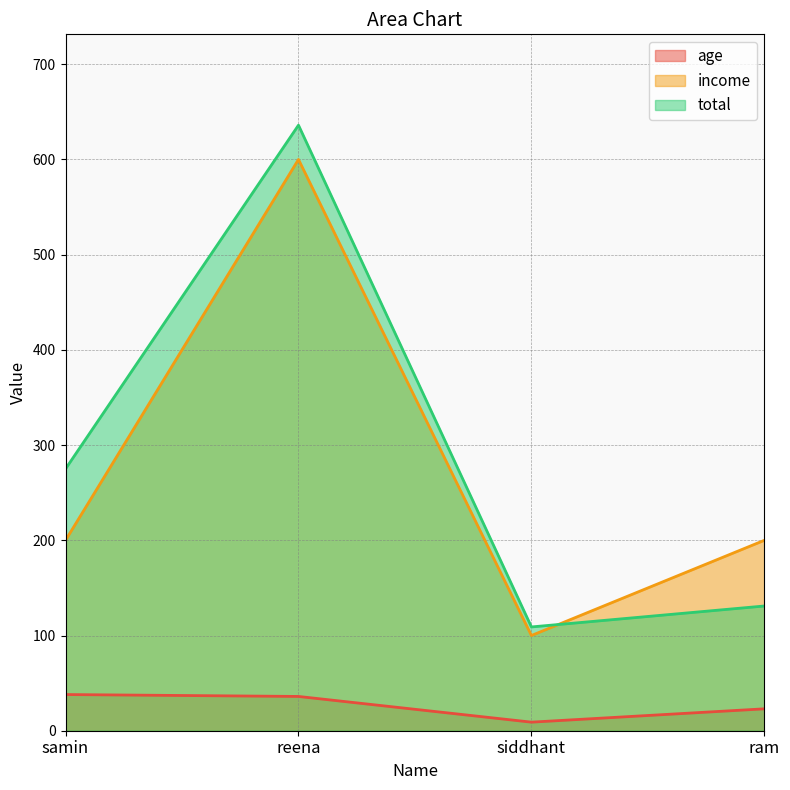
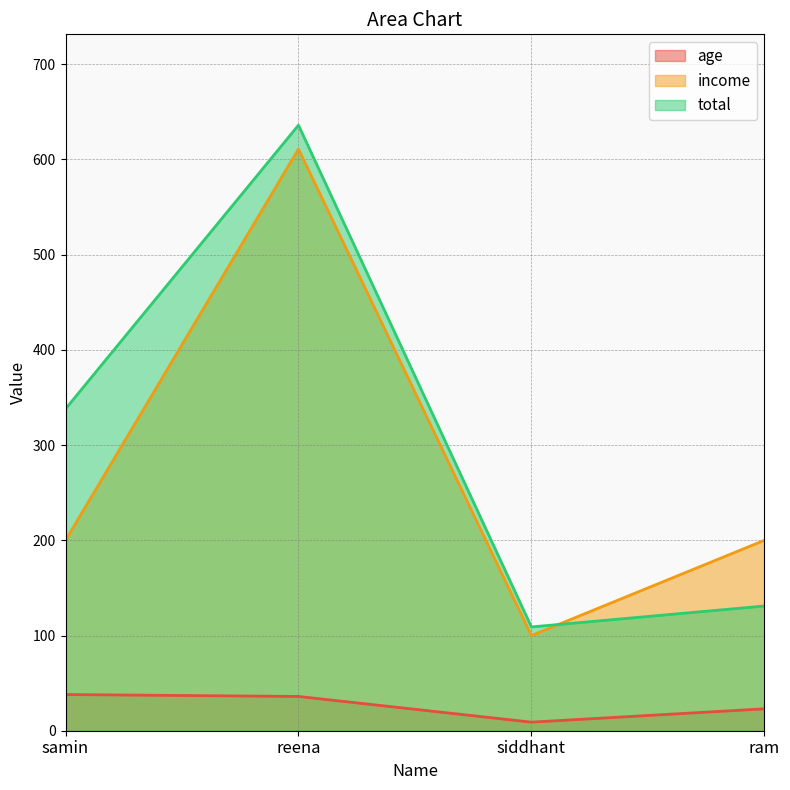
  {
    "age": {
      "samin": 40,
      "reena": 40,
      "siddhant": 10,
      "ram": 20
    },
    "income": {
      "samin": 200,
-     "reena": 600,
+     "reena": 610,
      "siddhant": 100,
      "ram": 200
    },
    "total": {
-     "samin": 280,
+     "samin": 340,
      "reena": 640,
      "siddhant": 110,
      "ram": 130
    }
  }
